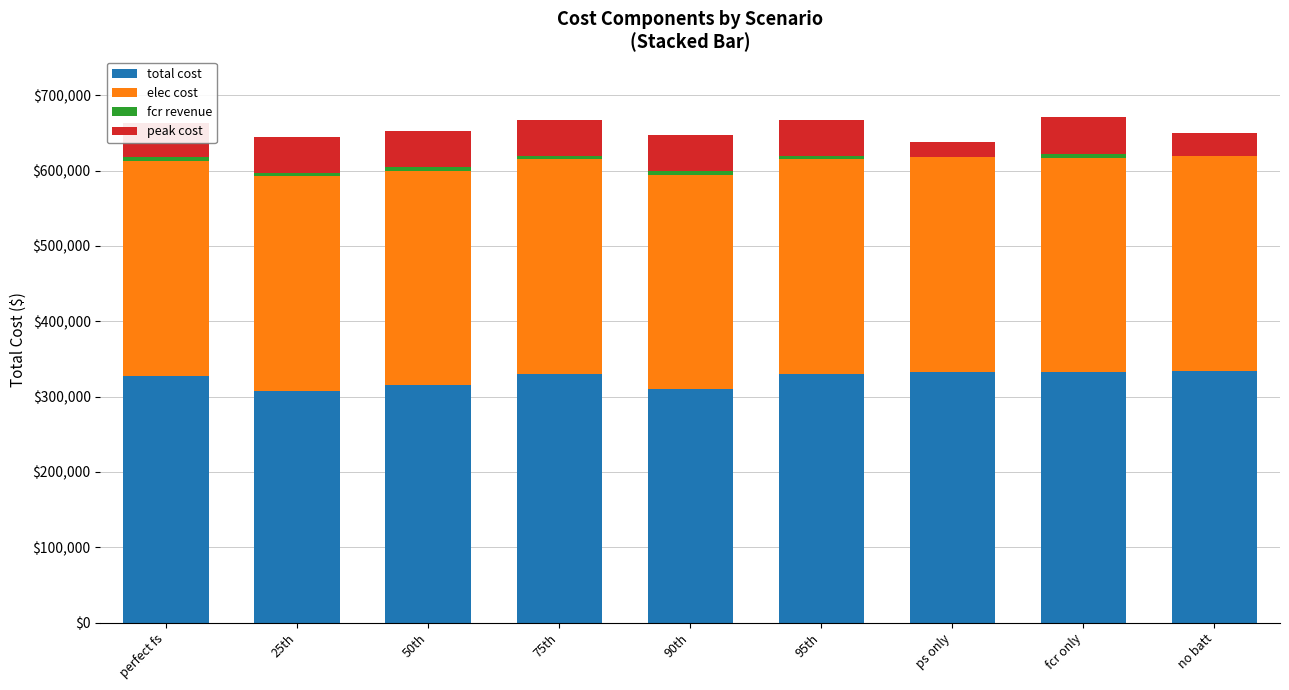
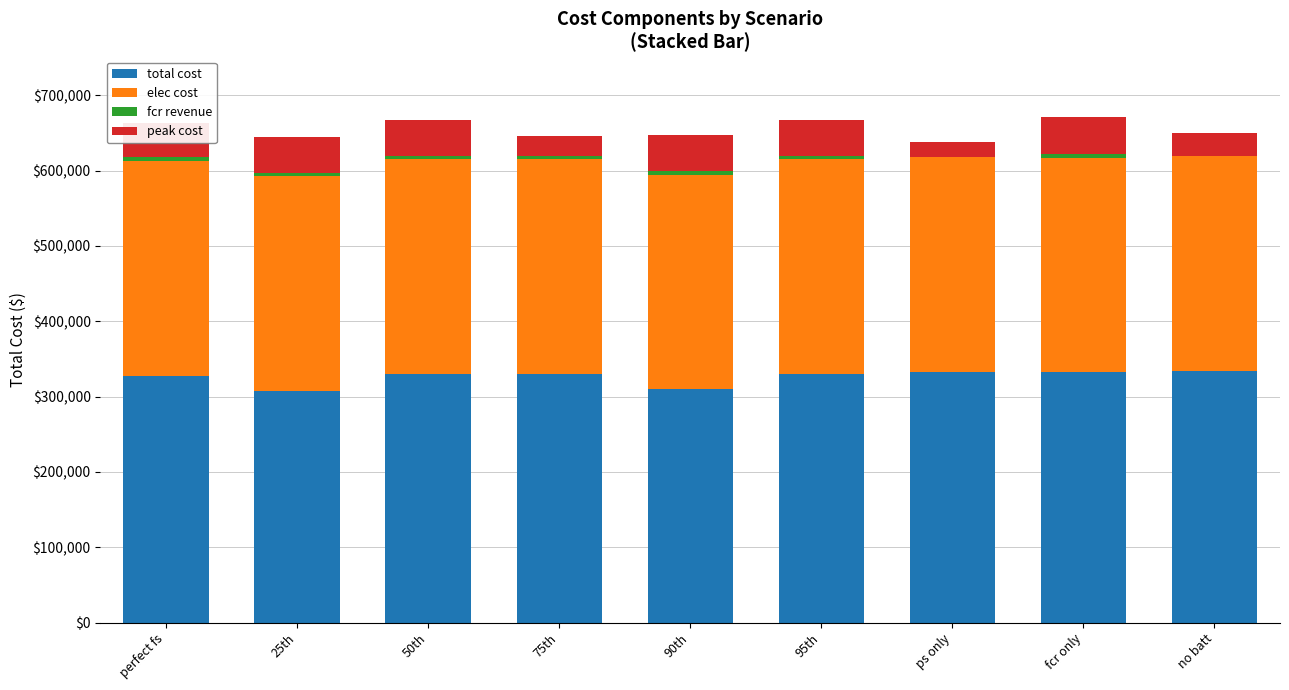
  {
    "total cost": {
      "perfect fs": "$330,000",
      "25th": "$310,000",
-     "50th": "$320,000",
+     "50th": "$330,000",
      "75th": "$330,000",
      "90th": "$310,000",
      "95th": "$330,000",
      "ps only": "$330,000",
      "fcr only": "$330,000",
      "no batt": "$330,000"
    },
    "elec cost": {
      "perfect fs": "$280,000",
      "25th": "$280,000",
      "50th": "$280,000",
      "75th": "$280,000",
      "90th": "$280,000",
      "95th": "$280,000",
      "ps only": "$280,000",
      "fcr only": "$280,000",
      "no batt": "$290,000"
    },
    "fcr revenue": {
      "perfect fs": "$10,000",
      "25th": "$10,000",
      "50th": "$10,000",
      "75th": "$10,000",
      "90th": "$10,000",
      "95th": "$10,000",
      "ps only": "$0",
      "fcr only": "$10,000",
      "no batt": "$0"
    },
    "peak cost": {
      "25th": "$50,000",
      "50th": "$50,000",
-     "75th": "$50,000",
+     "75th": "$30,000",
      "90th": "$50,000",
      "95th": "$50,000",
      "ps only": "$20,000",
      "fcr only": "$50,000",
      "no batt": "$30,000"
    }
  }
